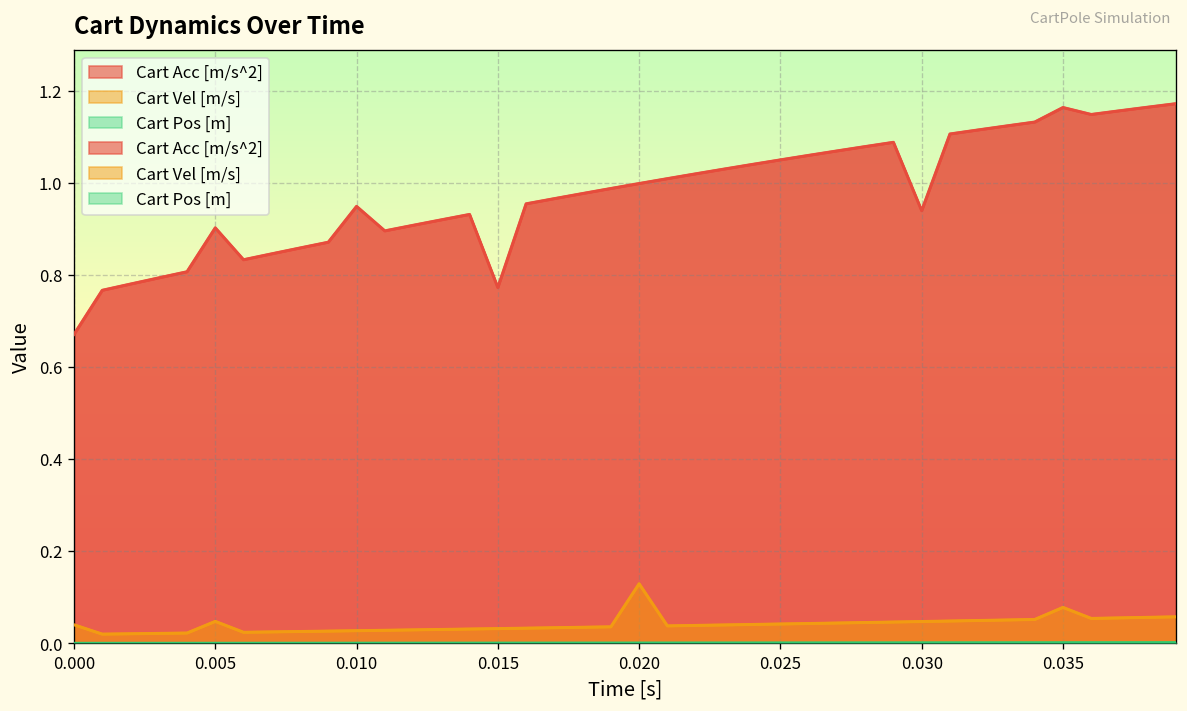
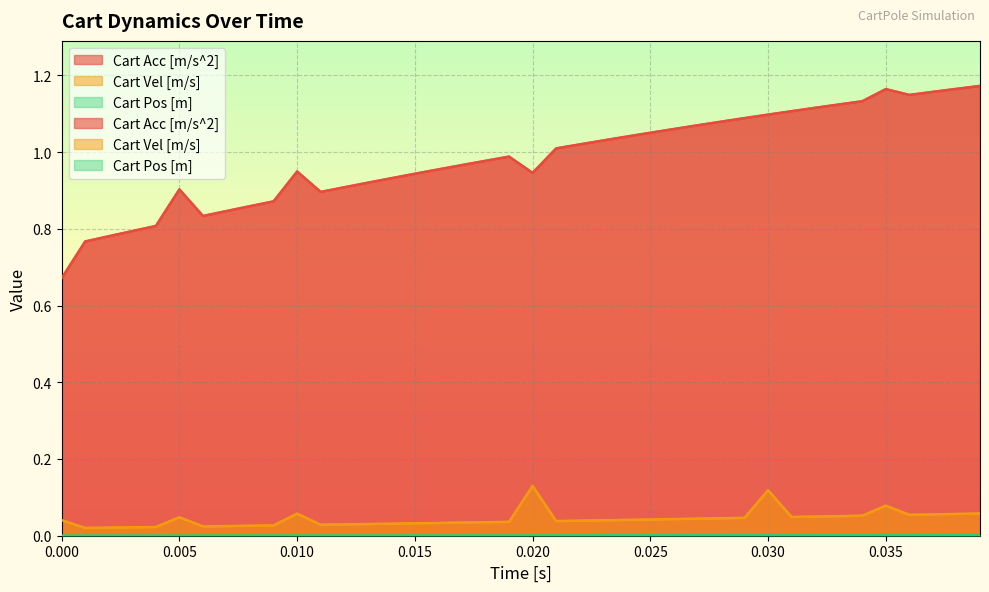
  {
    "Cart Acc [m/s^2]": {
      "0.000": 0.67,
      "0.005": 0.90,
      "0.010": 0.95,
-     "0.015": 0.77,
-     "0.020": 1.00,
+     "0.015": 0.94,
+     "0.020": 0.95,
      "0.025": 1.05,
-     "0.030": 0.94,
+     "0.030": 1.10,
      "0.035": 1.16
    },
    "Cart Vel [m/s]": {
      "0.000": 0.04,
      "0.005": 0.05,
-     "0.010": 0.03,
+     "0.010": 0.06,
      "0.015": 0.03,
      "0.020": 0.13,
      "0.025": 0.04,
-     "0.030": 0.05,
+     "0.030": 0.12,
      "0.035": 0.08
    },
    "Cart Pos [m]": {
      "0.000": 0.00,
      "0.005": 0.00,
      "0.010": 0.00,
      "0.015": 0.00,
      "0.020": 0.00,
      "0.025": 0.00,
      "0.030": 0.00,
      "0.035": 0.00
    }
  }
